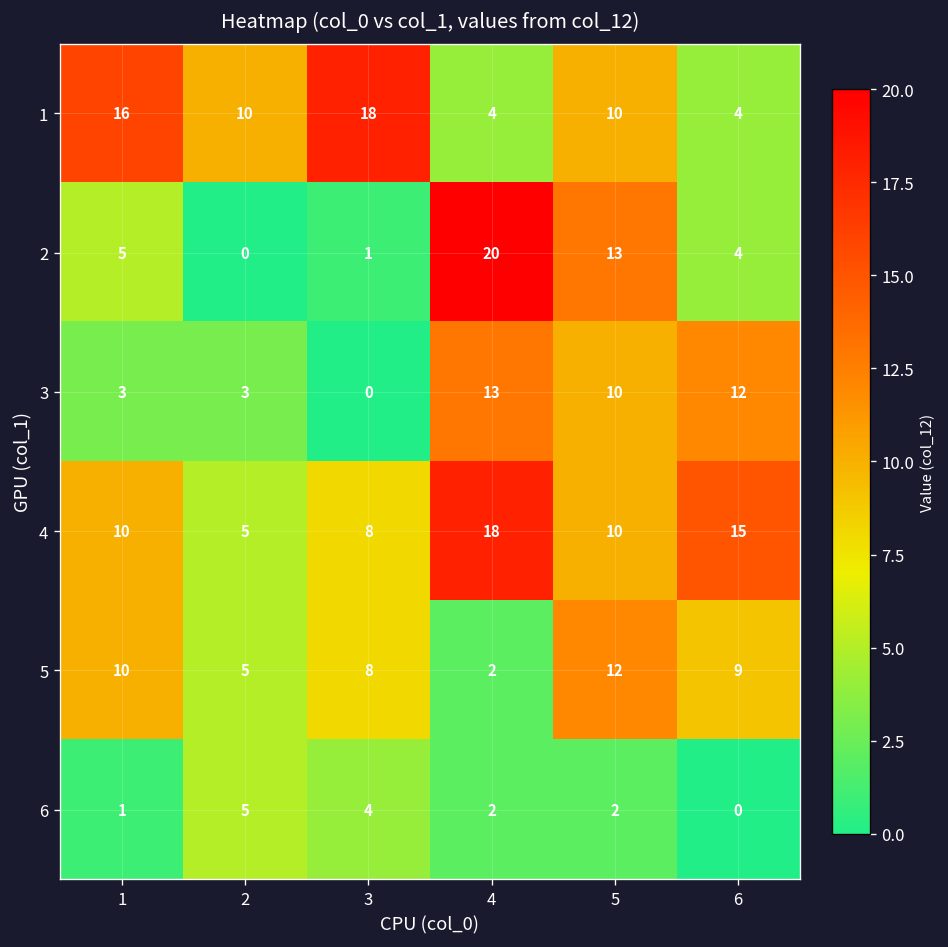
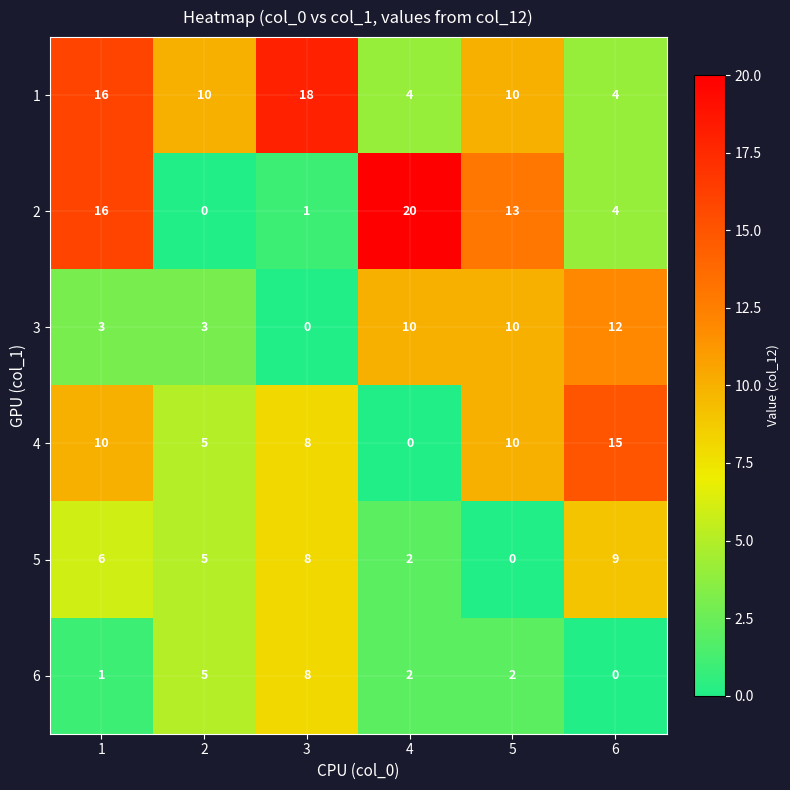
  {
    "1": {
      "1": 16,
      "2": 10,
      "3": 18,
      "4": 4,
      "5": 10,
      "6": 4
    },
    "2": {
-     "1": 5,
+     "1": 16,
      "2": 0,
      "3": 1,
      "4": 20,
      "5": 13,
      "6": 4
    },
    "3": {
      "1": 3,
      "2": 3,
      "3": 0,
-     "4": 13,
+     "4": 10,
      "5": 10,
      "6": 12
    },
    "4": {
      "1": 10,
      "2": 5,
      "3": 8,
-     "4": 18,
+     "4": 0,
      "5": 10,
      "6": 15
    },
    "5": {
-     "1": 10,
+     "1": 6,
      "2": 5,
      "3": 8,
      "4": 2,
-     "5": 12,
+     "5": 0,
      "6": 9
    },
    "6": {
      "1": 1,
      "2": 5,
-     "3": 4,
+     "3": 8,
      "4": 2,
      "5": 2,
      "6": 0
    }
  }
